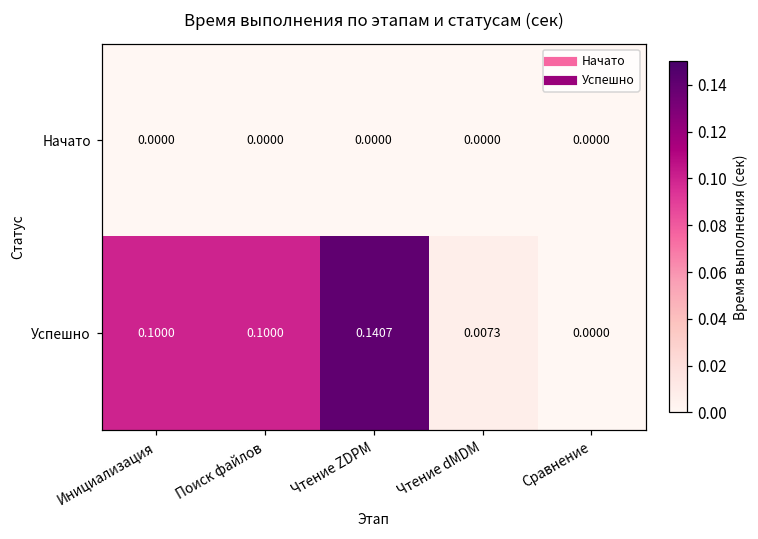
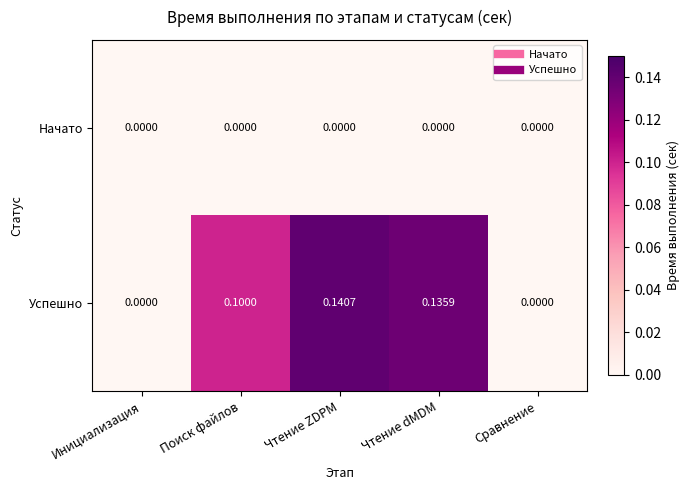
  {
    "Начато": {
      "Инициализация": 0.0000,
      "Поиск файлов": 0.0000,
      "Чтение ZDPM": 0.0000,
      "Чтение dMDM": 0.0000,
      "Сравнение": 0.0000
    },
    "Успешно": {
-     "Инициализация": 0.1000,
+     "Инициализация": 0.0000,
      "Поиск файлов": 0.1000,
      "Чтение ZDPM": 0.1407,
-     "Чтение dMDM": 0.0073,
+     "Чтение dMDM": 0.1359,
      "Сравнение": 0.0000
    }
  }
